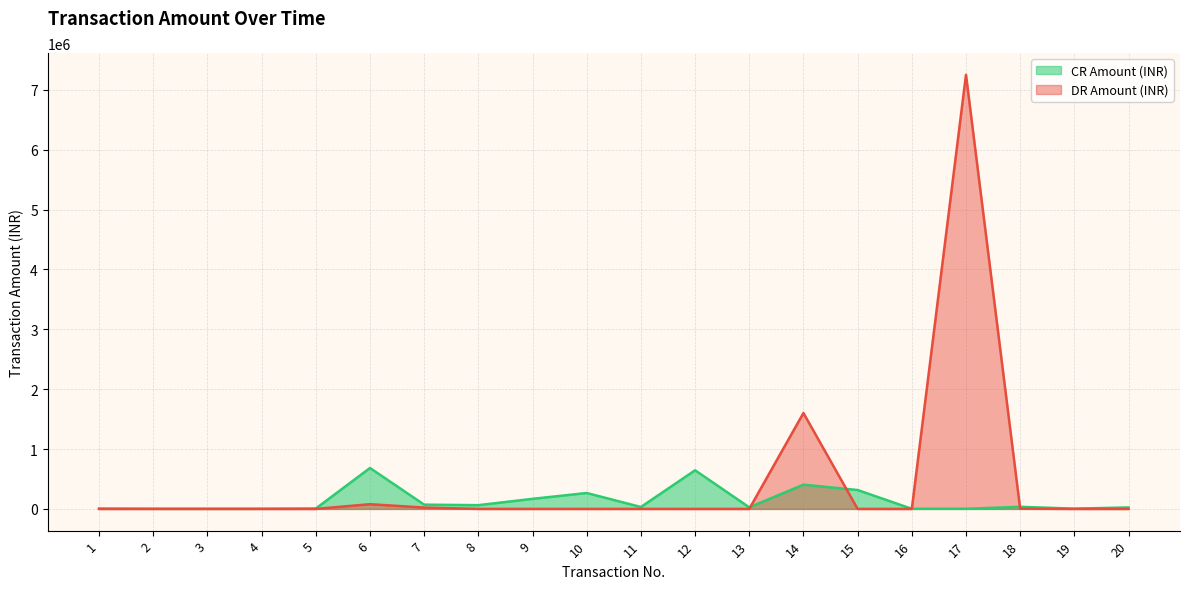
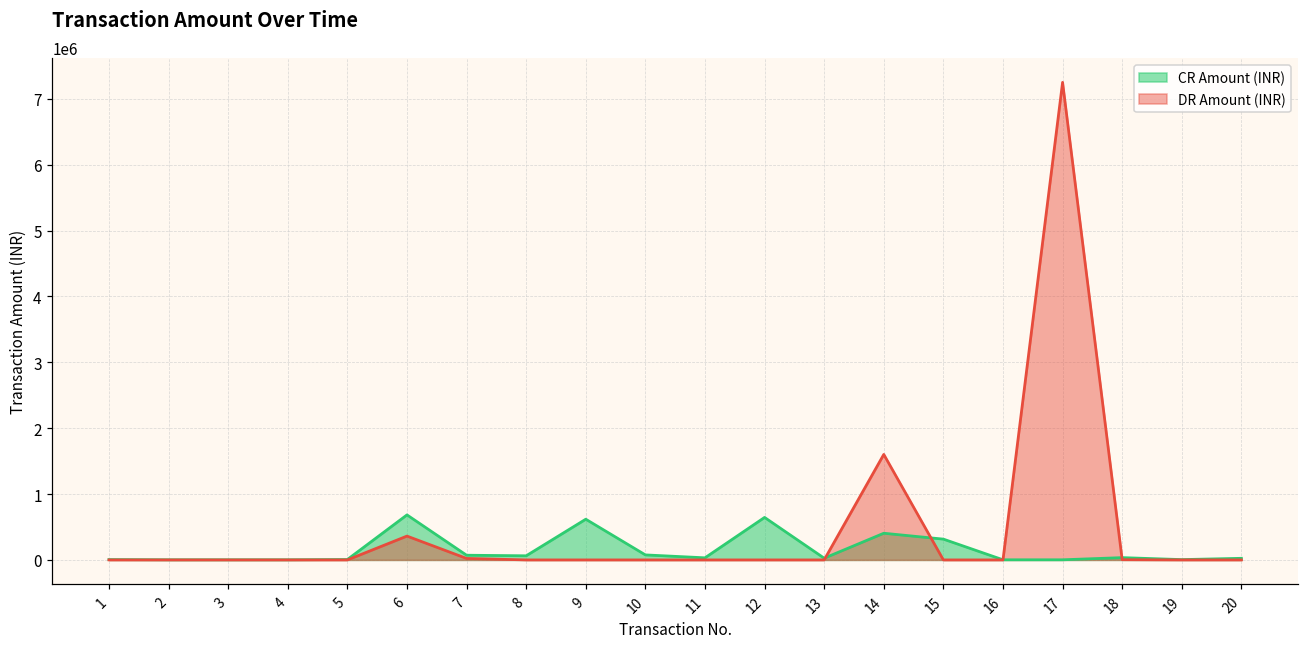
  {
    "CR Amount (INR)": {
      "6": 700000,
      "7": 100000,
      "8": 100000,
-     "9": 200000,
-     "10": 300000,
+     "9": 600000,
+     "10": 100000,
      "12": 600000,
      "14": 400000,
      "15": 300000,
      "17": 0
    },
    "DR Amount (INR)": {
-     "6": 100000,
+     "6": 400000,
      "7": 0,
      "8": 0,
      "9": 0,
      "10": 0,
      "12": 0,
      "14": 1600000,
      "15": 0,
      "17": 7300000
    }
  }
